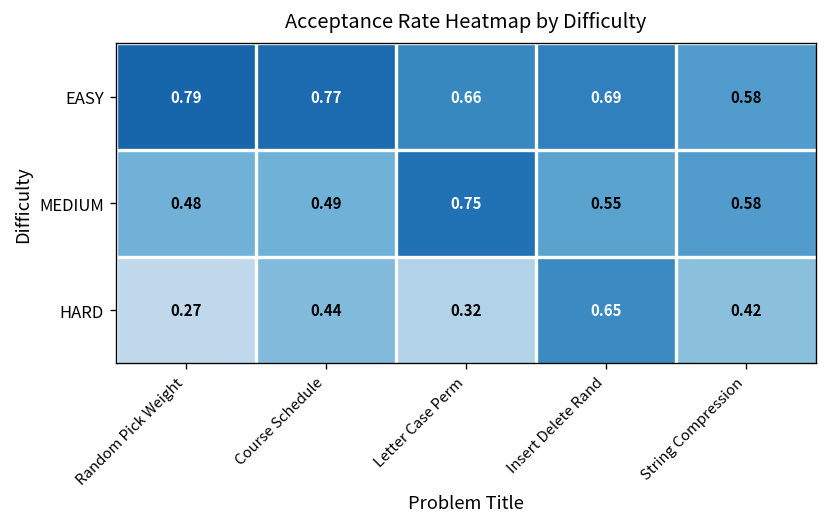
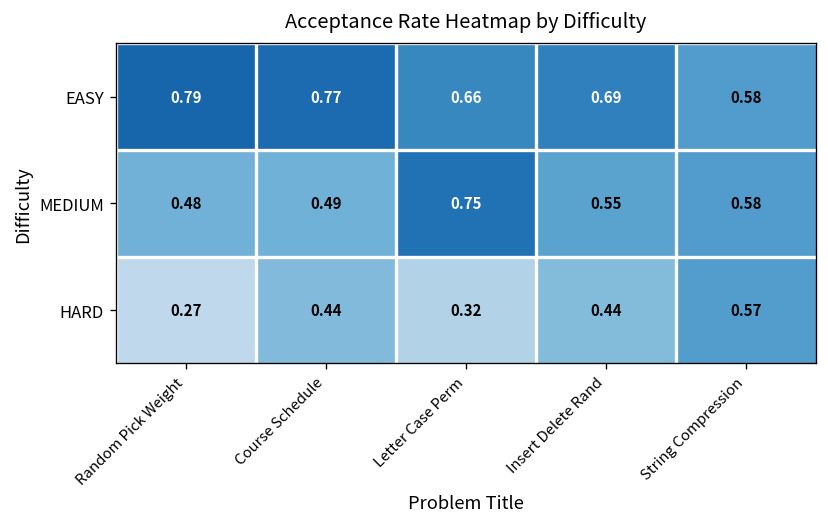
  {
    "EASY": {
      "Random Pick Weight": 0.79,
      "Course Schedule": 0.77,
      "Letter Case Perm": 0.66,
      "Insert Delete Rand": 0.69,
      "String Compression": 0.58
    },
    "MEDIUM": {
      "Random Pick Weight": 0.48,
      "Course Schedule": 0.49,
      "Letter Case Perm": 0.75,
      "Insert Delete Rand": 0.55,
      "String Compression": 0.58
    },
    "HARD": {
      "Random Pick Weight": 0.27,
      "Course Schedule": 0.44,
      "Letter Case Perm": 0.32,
-     "Insert Delete Rand": 0.65,
-     "String Compression": 0.42
+     "Insert Delete Rand": 0.44,
+     "String Compression": 0.57
    }
  }
